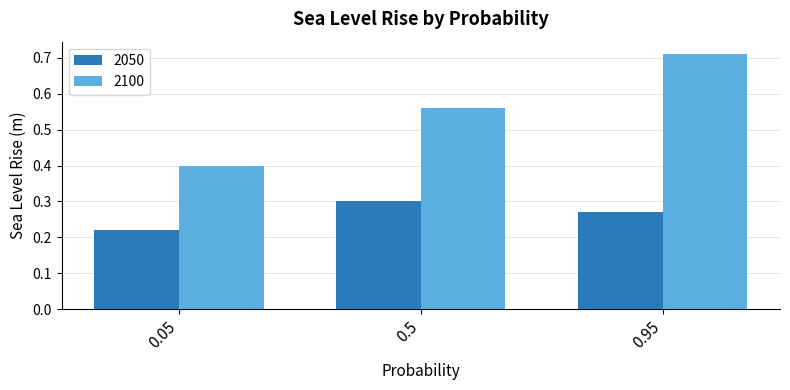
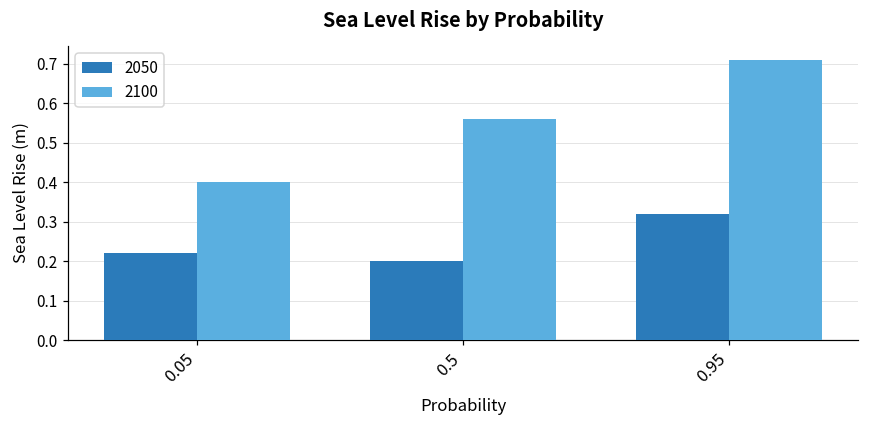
  {
    "2050": {
      "0.05": 0.22,
-     "0.5": 0.3,
-     "0.95": 0.27
+     "0.5": 0.2,
+     "0.95": 0.32
    },
    "2100": {
      "0.05": 0.40,
      "0.5": 0.56,
      "0.95": 0.71
    }
  }
